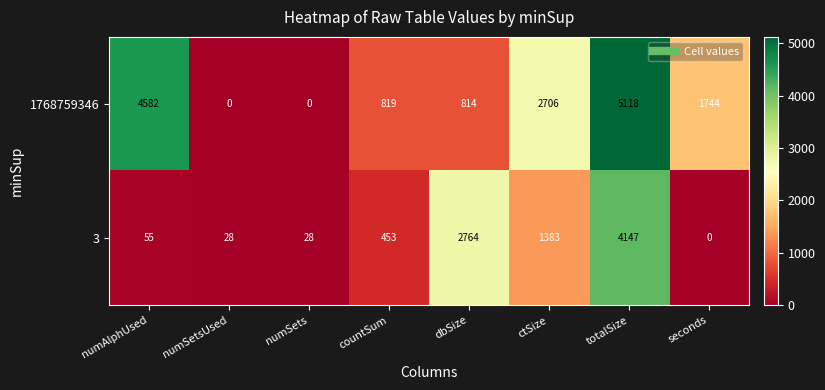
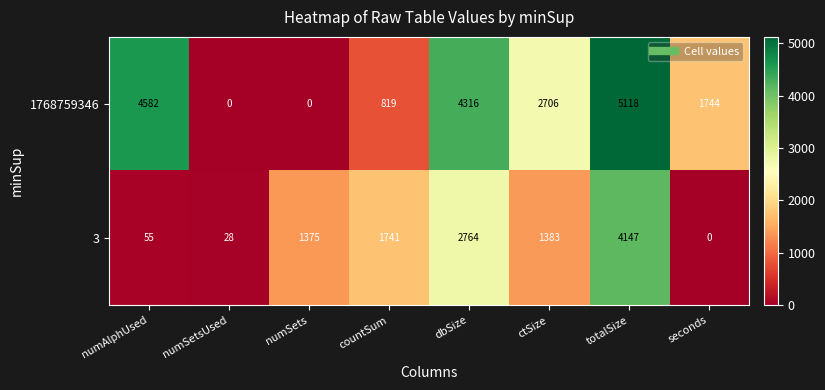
  {
    "1768759346": {
      "numAlphUsed": 4582,
      "numSetsUsed": 0,
      "numSets": 0,
      "countSum": 819,
-     "dbSize": 814,
+     "dbSize": 4316,
      "ctSize": 2706,
      "totalSize": 5118,
      "seconds": 1744
    },
    "3": {
      "numAlphUsed": 55,
      "numSetsUsed": 28,
-     "numSets": 28,
-     "countSum": 453,
+     "numSets": 1375,
+     "countSum": 1741,
      "dbSize": 2764,
      "ctSize": 1383,
      "totalSize": 4147,
      "seconds": 0
    }
  }
